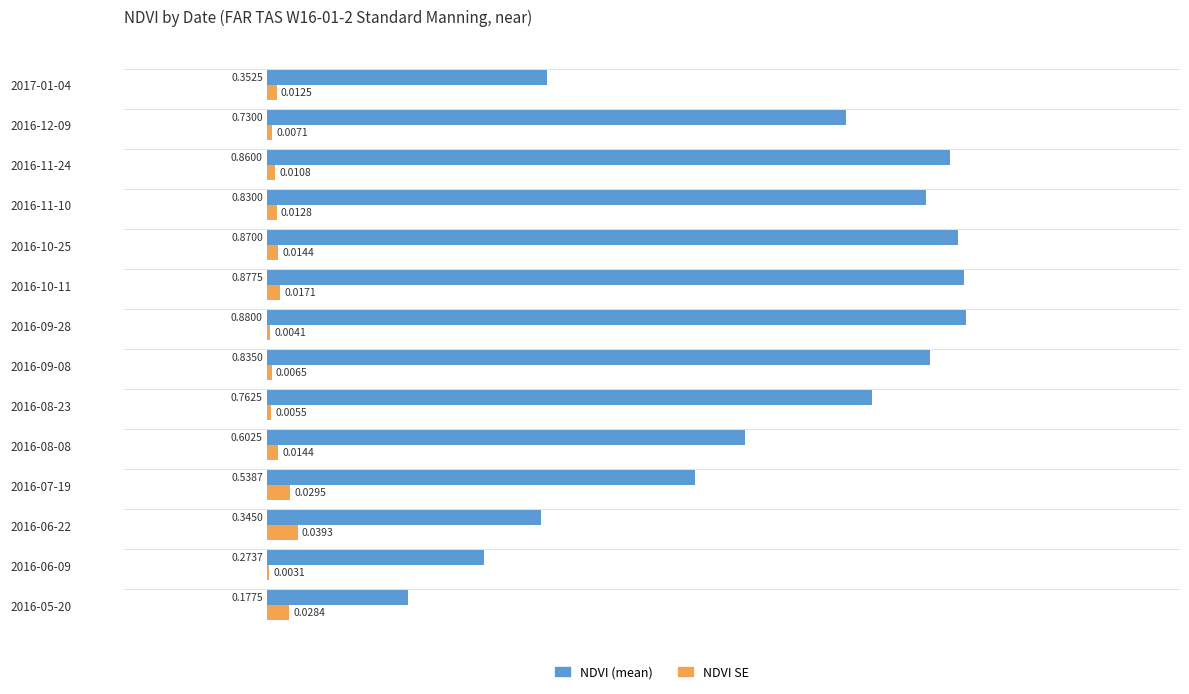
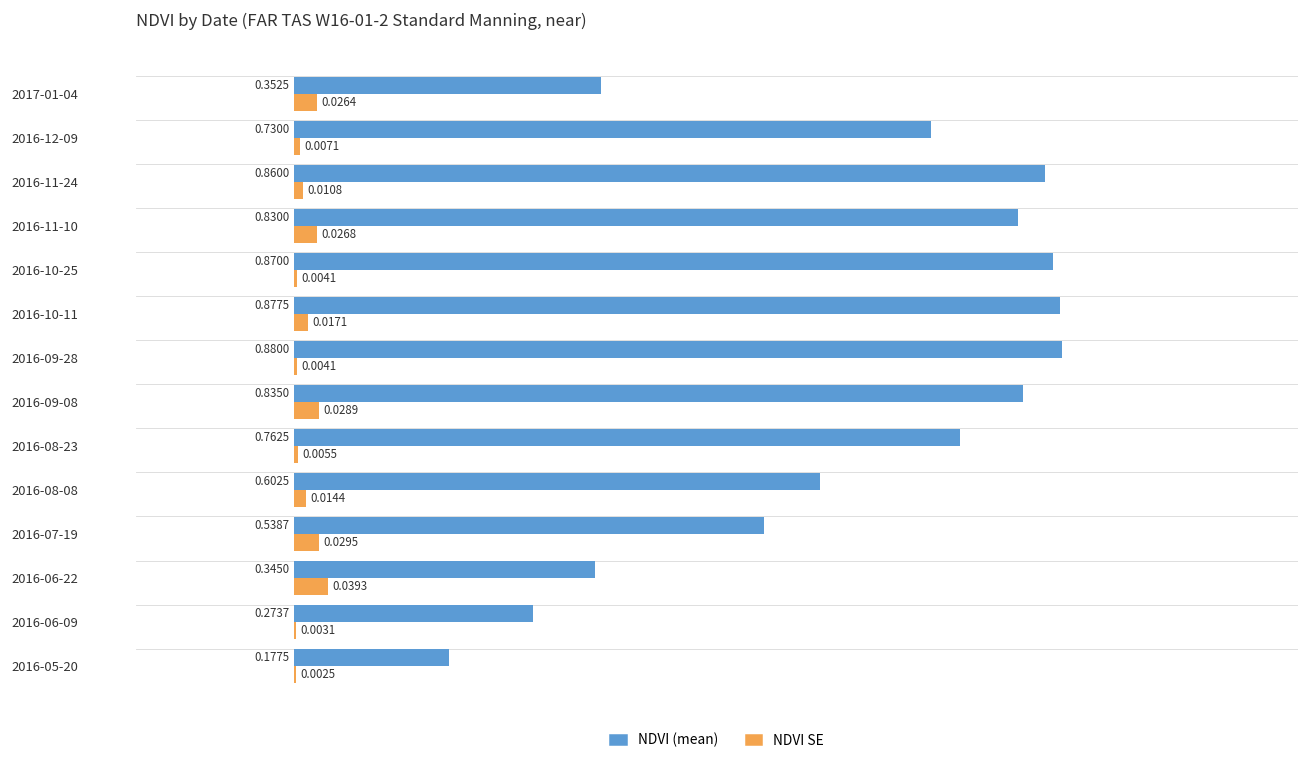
  {
    "NDVI SE": {
-     "2017-01-04": 0.0125,
+     "2017-01-04": 0.0264,
      "2016-12-09": 0.0071,
      "2016-11-24": 0.0108,
-     "2016-11-10": 0.0128,
-     "2016-10-25": 0.0144,
+     "2016-11-10": 0.0268,
+     "2016-10-25": 0.0041,
      "2016-10-11": 0.0171,
      "2016-09-28": 0.0041,
-     "2016-09-08": 0.0065,
+     "2016-09-08": 0.0289,
      "2016-08-23": 0.0055,
      "2016-08-08": 0.0144,
      "2016-07-19": 0.0295,
      "2016-06-22": 0.0393,
      "2016-06-09": 0.0031,
-     "2016-05-20": 0.0284
+     "2016-05-20": 0.0025
    }
  }
